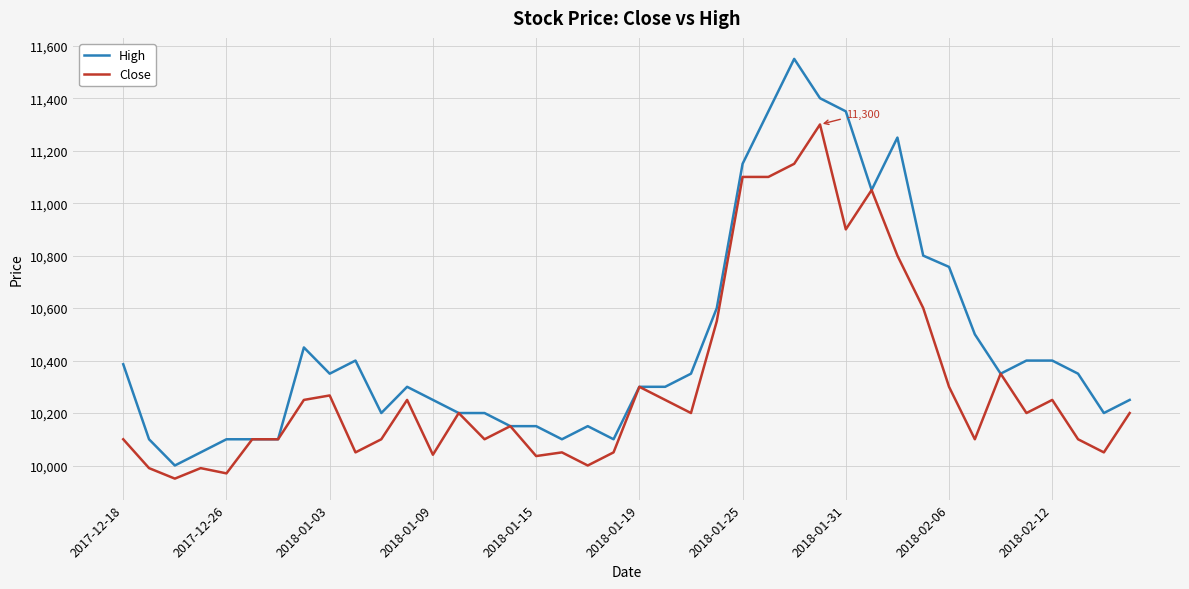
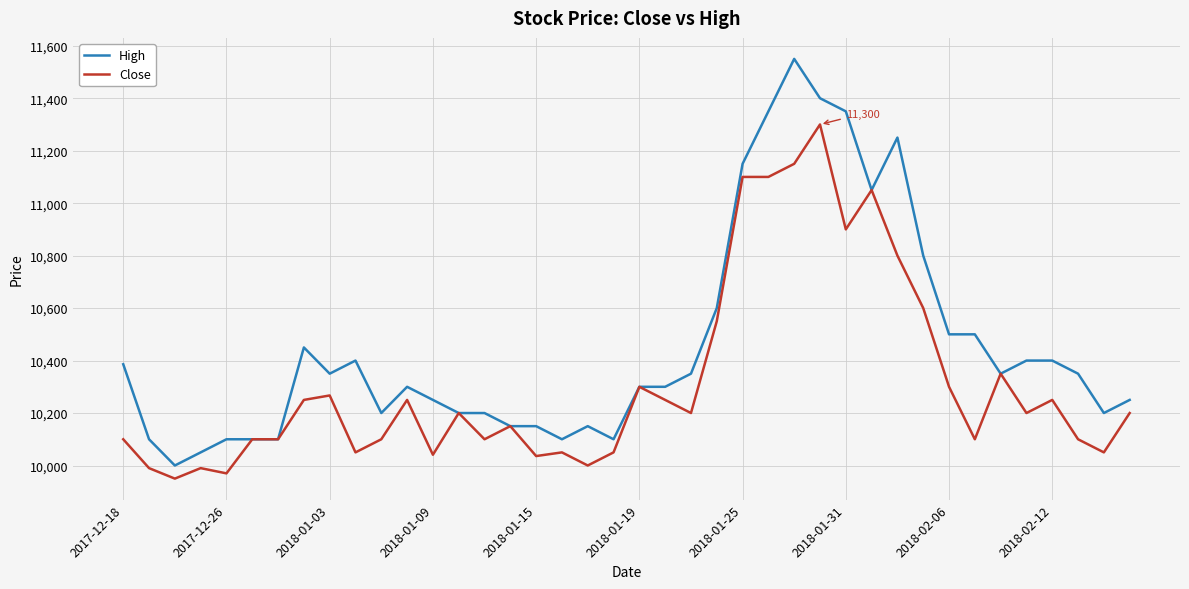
  {
    "High": {
      "2017-12-18": "10,390",
      "2017-12-26": "10,100",
      "2018-01-03": "10,350",
      "2018-01-09": "10,250",
      "2018-01-15": "10,150",
      "2018-01-25": "11,150",
-     "2018-02-06": "10,760",
+     "2018-02-06": "10,500",
      "2018-02-12": "10,400"
    },
    "Close": {
      "2017-12-18": "10,100",
      "2017-12-26": "9,970",
      "2018-01-03": "10,270",
      "2018-01-09": "10,040",
      "2018-01-15": "10,040",
      "2018-01-25": "11,100",
      "2018-01-31": "10,900",
      "2018-02-06": "10,300",
      "2018-02-12": "10,250"
    }
  }
